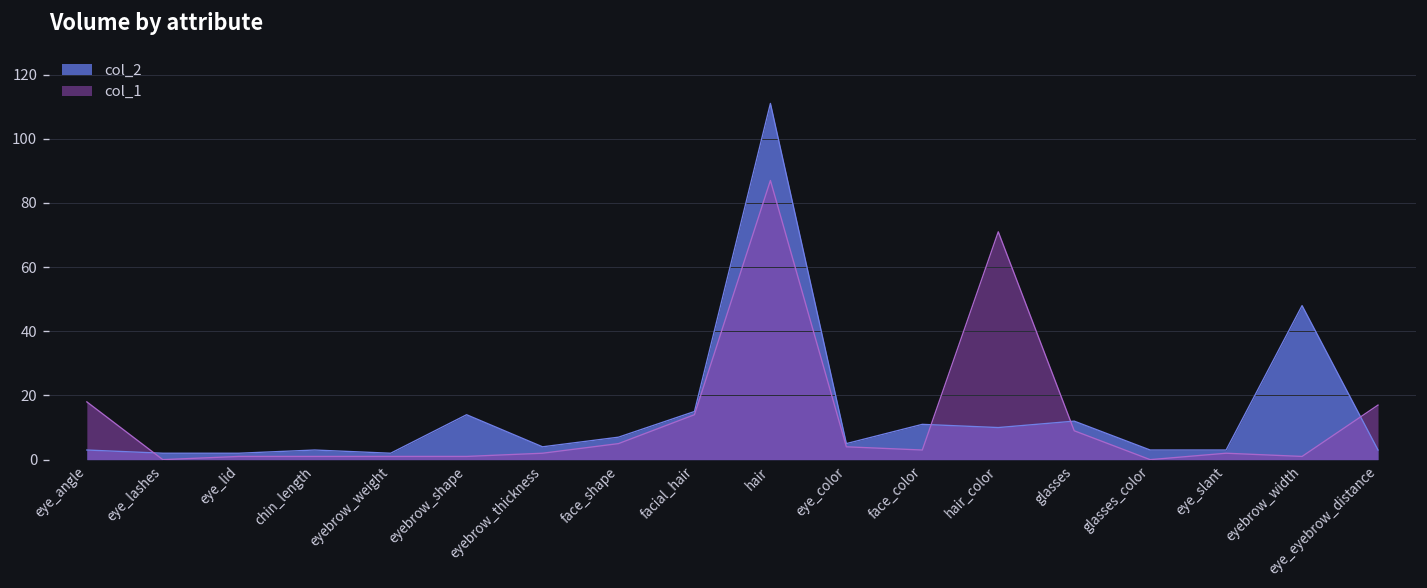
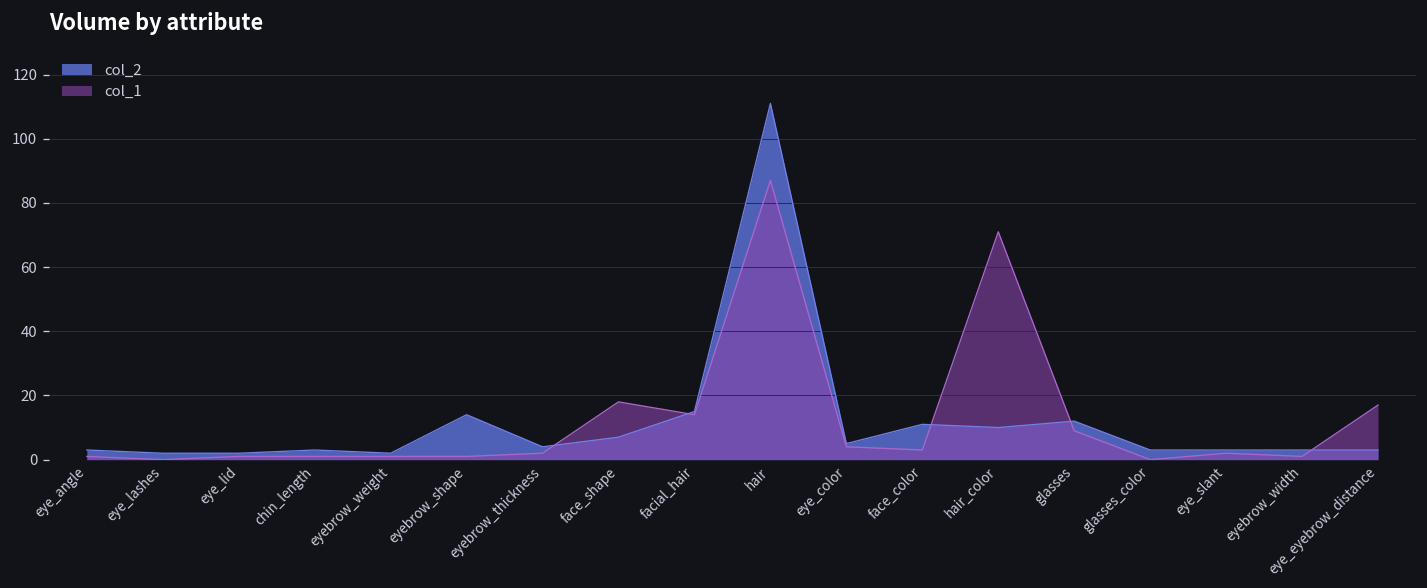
  {
    "col_2": {
      "eye_angle": 3,
      "eye_lashes": 2,
      "eye_lid": 2,
      "chin_length": 3,
      "eyebrow_weight": 2,
      "eyebrow_shape": 14,
      "eyebrow_thickness": 4,
      "face_shape": 7,
      "facial_hair": 15,
      "hair": 111,
      "eye_color": 5,
      "face_color": 11,
      "hair_color": 10,
      "glasses": 12,
      "glasses_color": 3,
      "eye_slant": 3,
-     "eyebrow_width": 48,
+     "eyebrow_width": 3,
      "eye_eyebrow_distance": 3
    },
    "col_1": {
-     "eye_angle": 18,
+     "eye_angle": 1,
      "eye_lashes": 0,
      "eye_lid": 1,
      "chin_length": 1,
      "eyebrow_weight": 1,
      "eyebrow_shape": 1,
      "eyebrow_thickness": 2,
-     "face_shape": 5,
+     "face_shape": 18,
      "facial_hair": 14,
      "hair": 87,
      "eye_color": 4,
      "face_color": 3,
      "hair_color": 71,
      "glasses": 9,
      "glasses_color": 0,
      "eye_slant": 2,
      "eyebrow_width": 1,
      "eye_eyebrow_distance": 17
    }
  }
